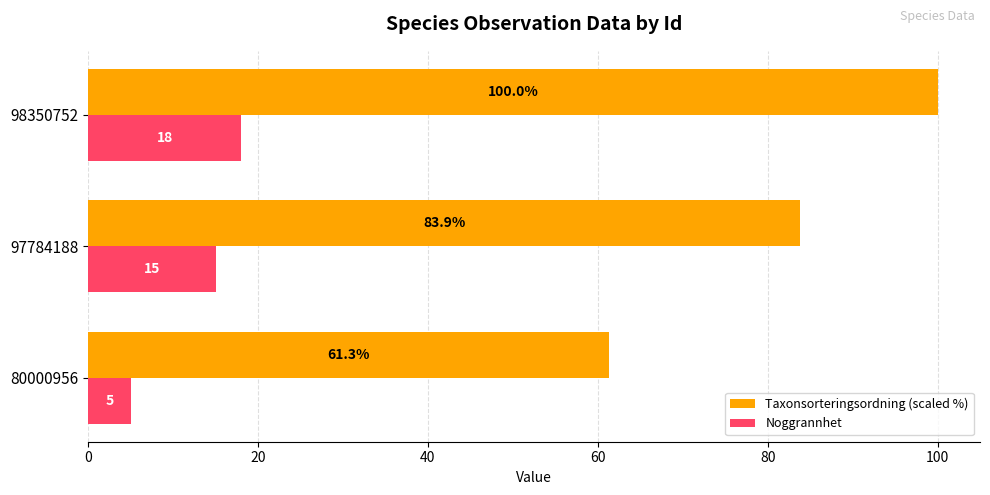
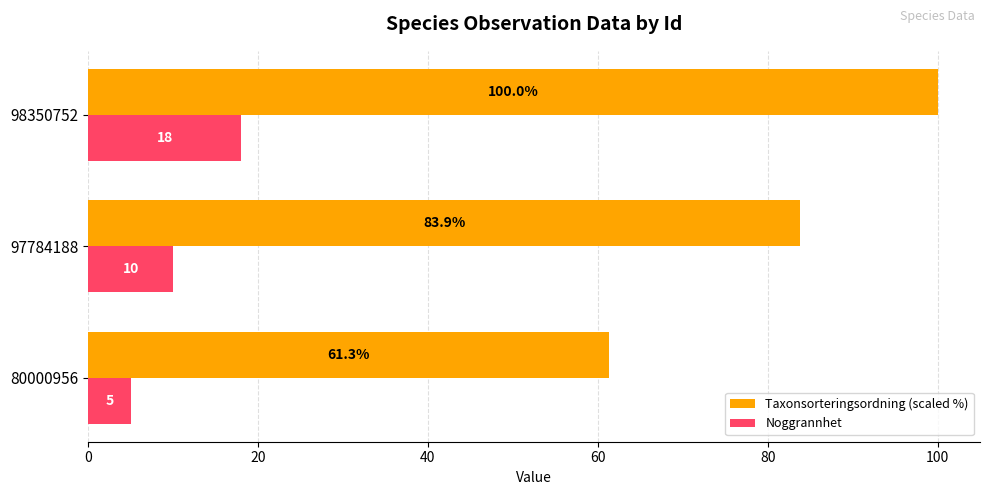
  {
    "Taxonsorteringsordning (scaled %)": {
      "98350752": "100.0%",
      "97784188": "83.9%",
      "80000956": "61.3%"
    },
    "Noggrannhet": {
      "98350752": "18",
-     "97784188": "15",
+     "97784188": "10",
      "80000956": "5"
    }
  }
